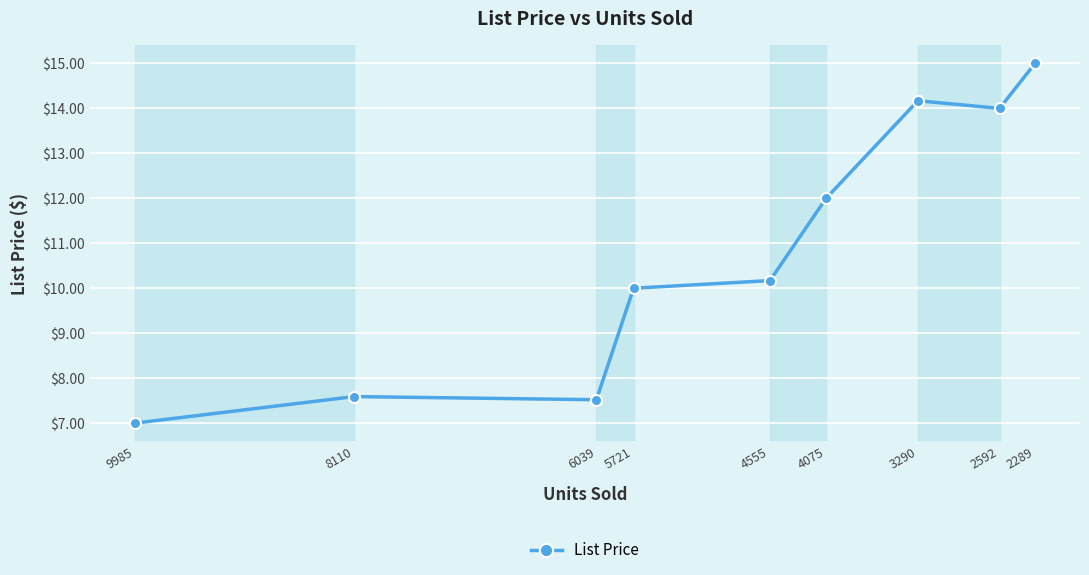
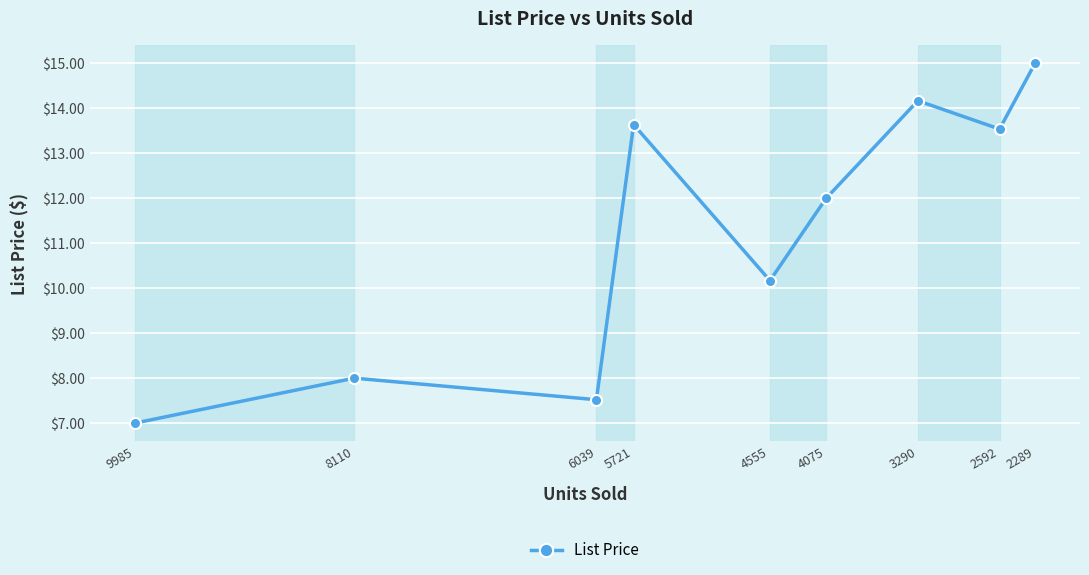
  {
    "9985": "$7.0",
-   "8110": "$7.6",
+   "8110": "$8.0",
    "6039": "$7.5",
-   "5721": "$10.0",
+   "5721": "$13.6",
    "4555": "$10.2",
    "4075": "$12.0",
    "3290": "$14.2",
-   "2592": "$14.0",
+   "2592": "$13.5",
    "2289": "$15.0"
  }
